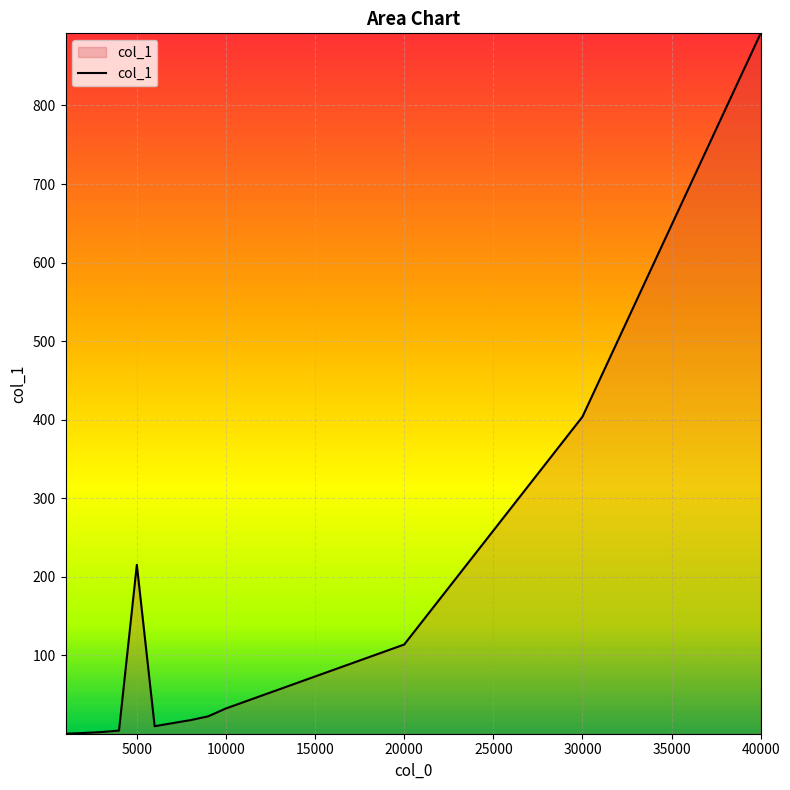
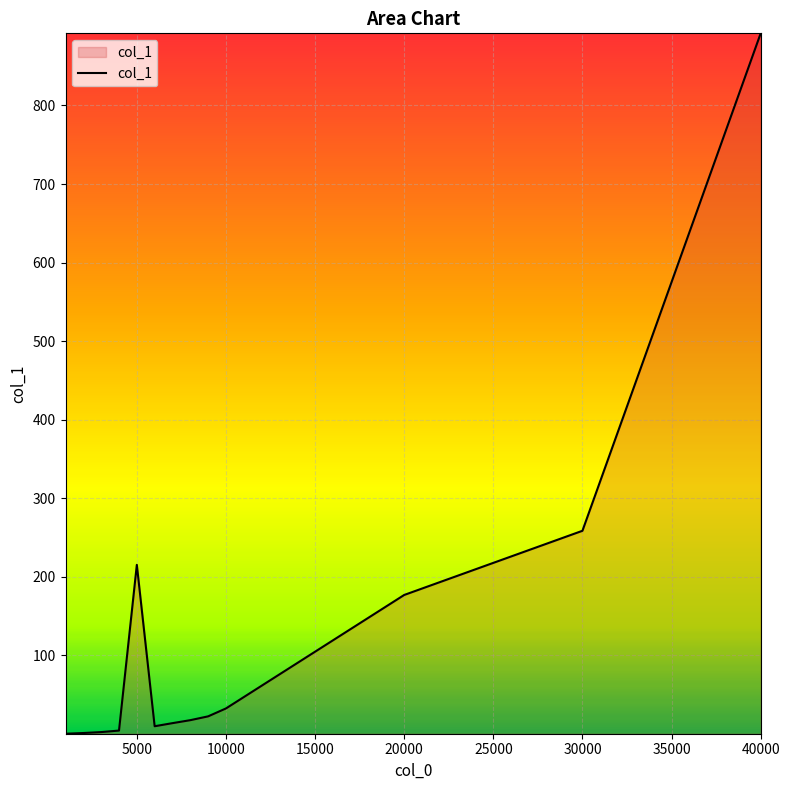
  {
    "5000": 220,
    "10000": 30,
-   "20000": 110,
-   "30000": 400,
+   "20000": 180,
+   "30000": 260,
    "40000": 890
  }
